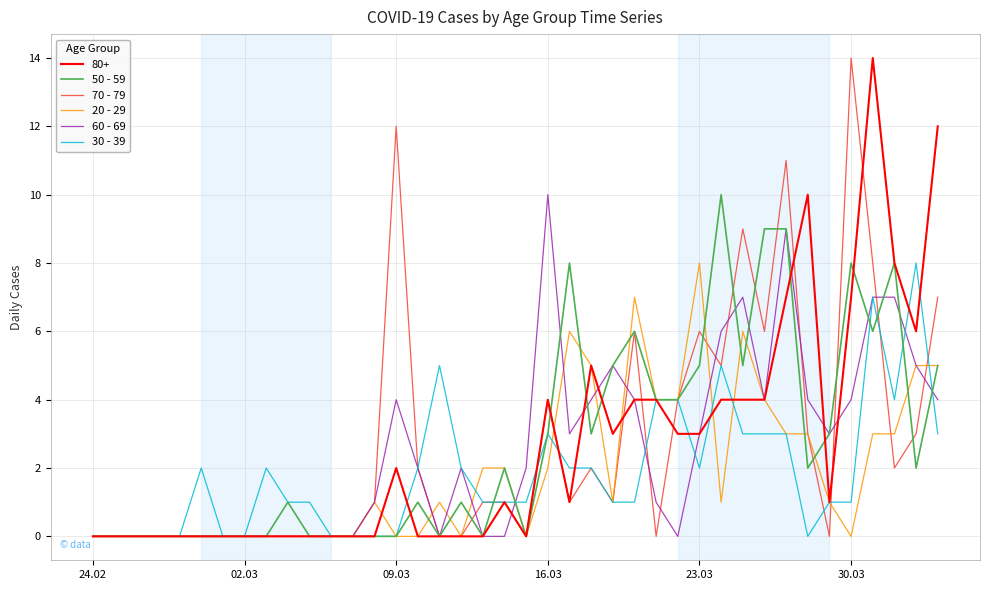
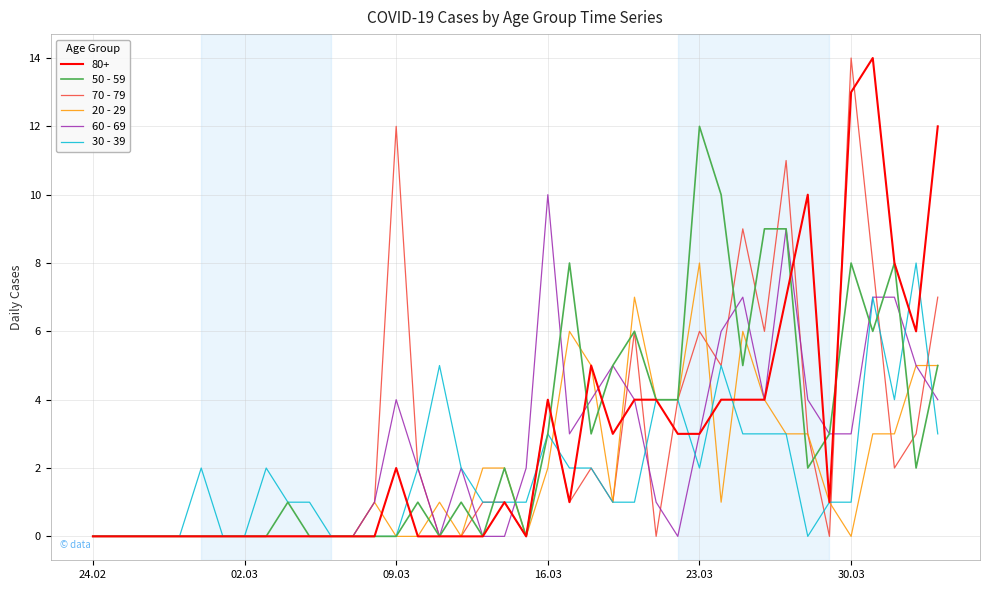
  {
    "80+": {
      "09.03": 2,
-     "30.03": 7
+     "30.03": 13
    },
    "50 - 59": {
-     "23.03": 5,
+     "23.03": 12,
      "30.03": 8
    },
    "70 - 79": {
      "09.03": 12,
      "23.03": 6,
      "30.03": 14
    },
    "20 - 29": {
      "16.03": 2,
      "23.03": 8,
      "30.03": 0
    },
    "60 - 69": {
      "09.03": 4,
      "16.03": 10,
-     "30.03": 4
+     "30.03": 3
    },
    "30 - 39": {
      "23.03": 2,
      "30.03": 1
    }
  }
